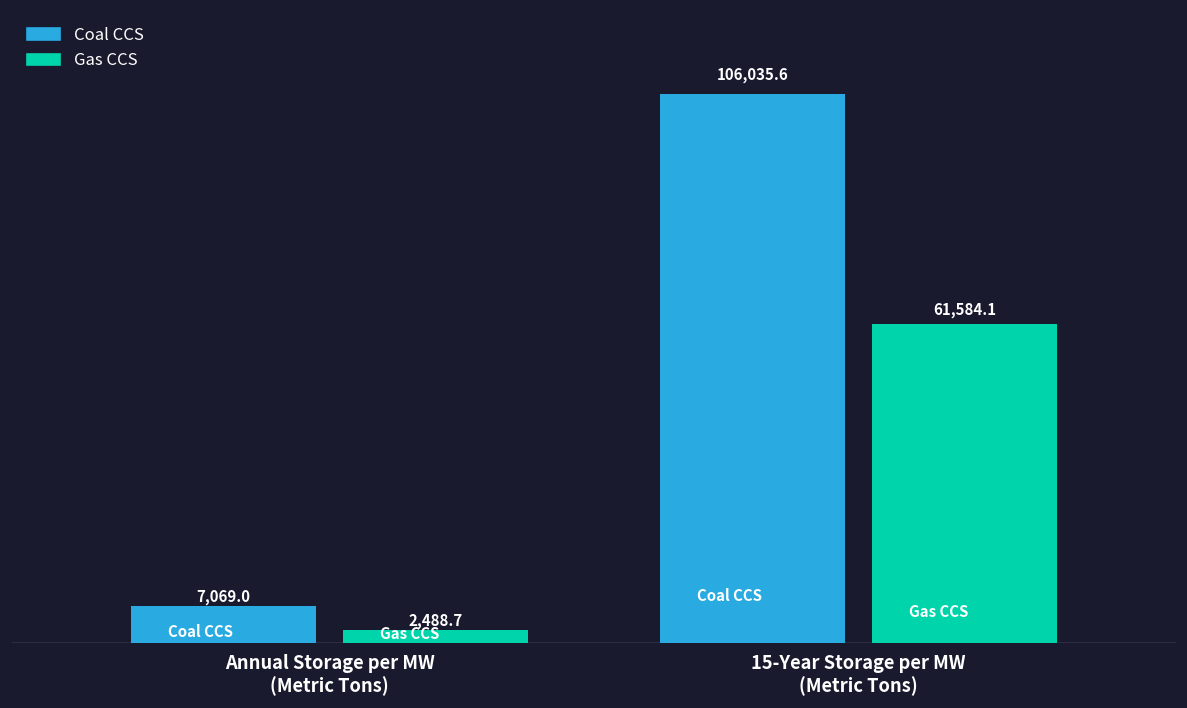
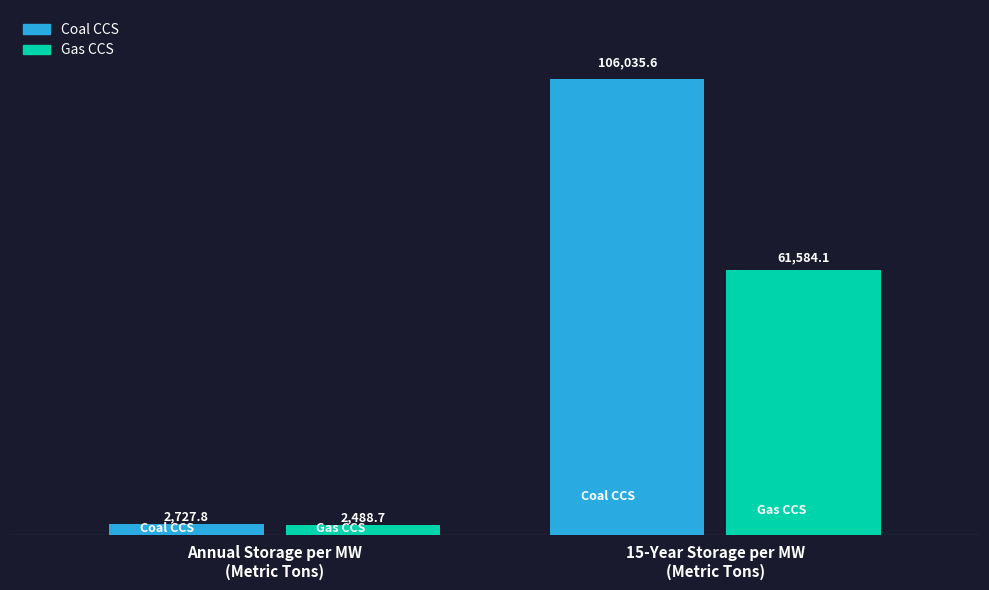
  {
    "Coal CCS": {
-     "Annual Storage per MW (Metric Tons)": "7,069.0",
+     "Annual Storage per MW (Metric Tons)": "2,727.8",
      "15-Year Storage per MW (Metric Tons)": "106,035.6"
    },
    "Gas CCS": {
      "Annual Storage per MW (Metric Tons)": "2,488.7",
      "15-Year Storage per MW (Metric Tons)": "61,584.1"
    }
  }
